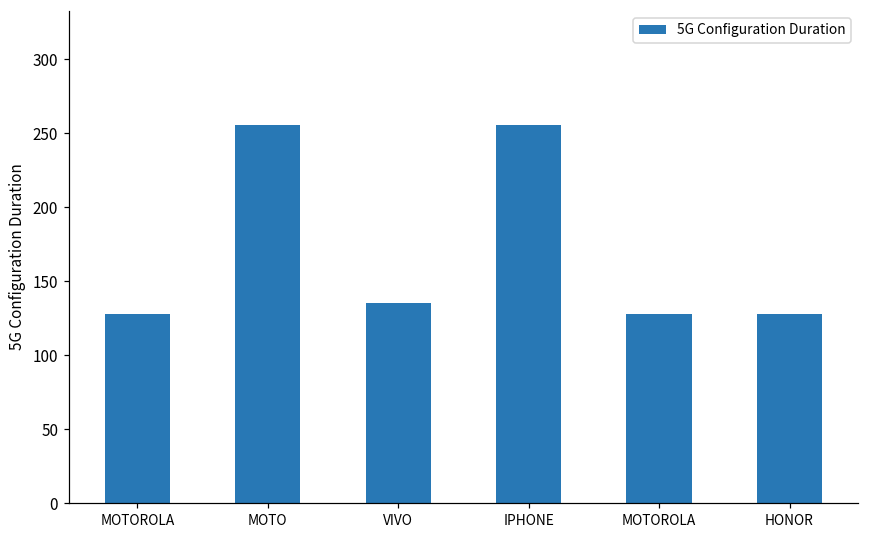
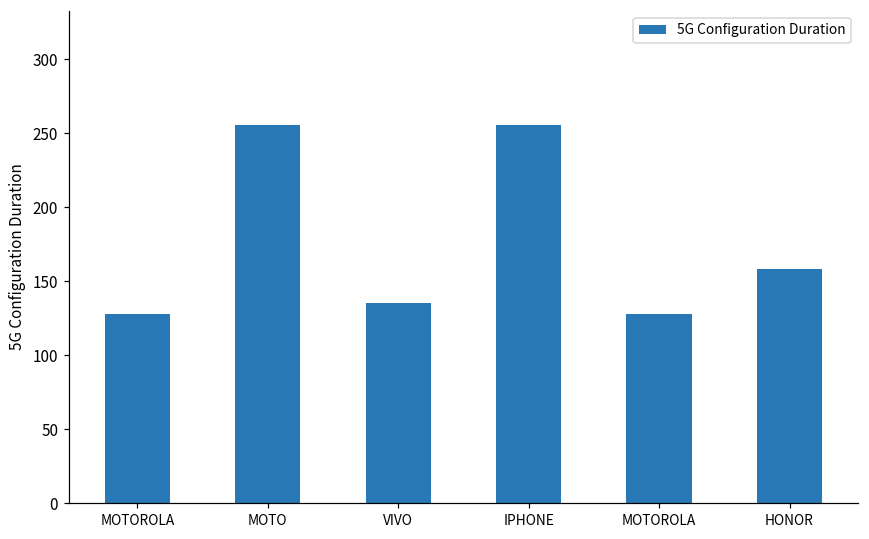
  {
    "MOTO": 256,
    "VIVO": 135,
    "IPHONE": 256,
-   "HONOR": 128
+   "HONOR": 158
  }
